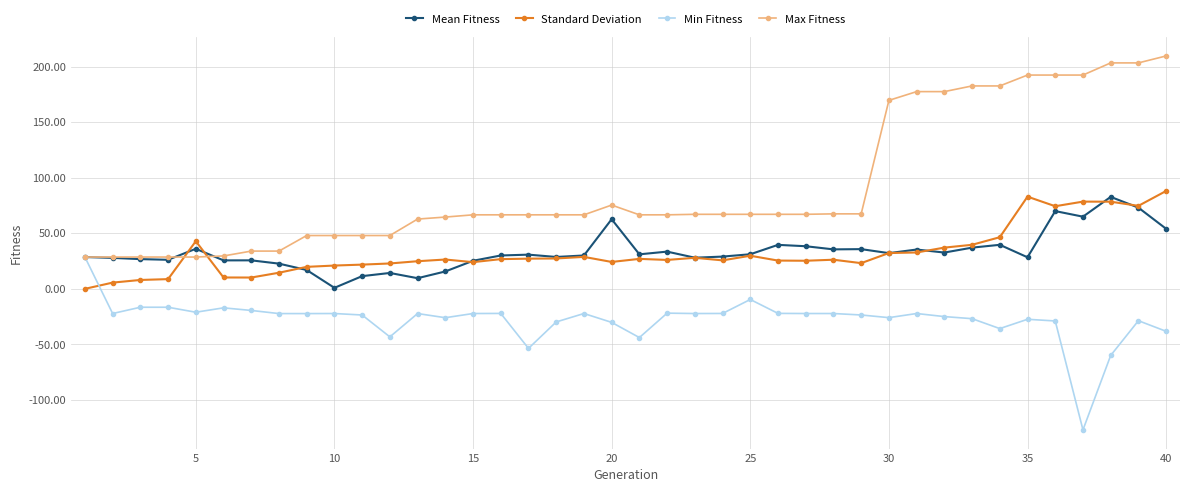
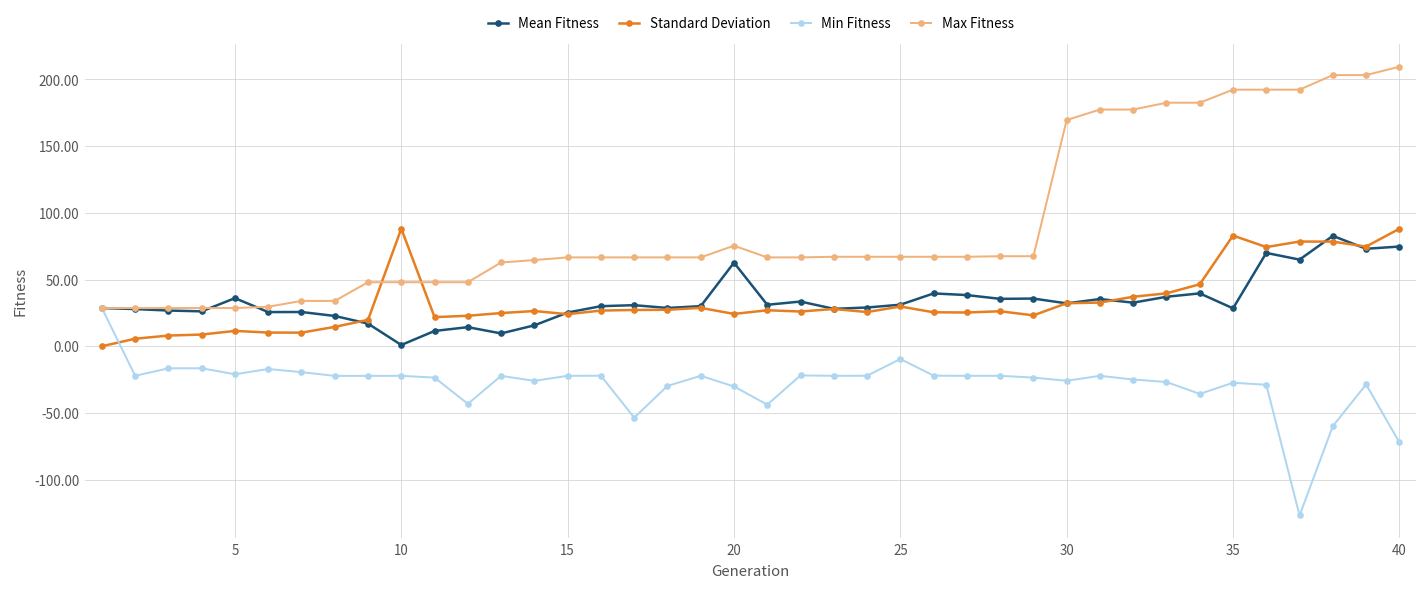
  {
    "Mean Fitness": {
      "5": 36,
      "10": 1,
      "20": 63,
      "35": 28,
-     "40": 54
+     "40": 75
    },
    "Standard Deviation": {
-     "5": 43,
-     "10": 21,
+     "5": 11,
+     "10": 88,
      "20": 24,
      "35": 83,
      "40": 88
    },
    "Min Fitness": {
      "5": -21,
      "10": -22,
      "15": -22,
      "20": -30,
      "25": -10,
      "30": -26,
      "35": -27,
-     "40": -38
+     "40": -72
    },
    "Max Fitness": {
      "5": 29,
      "10": 48,
      "15": 67,
      "20": 75,
      "25": 67,
      "30": 170,
      "35": 192,
      "40": 210
    }
  }
